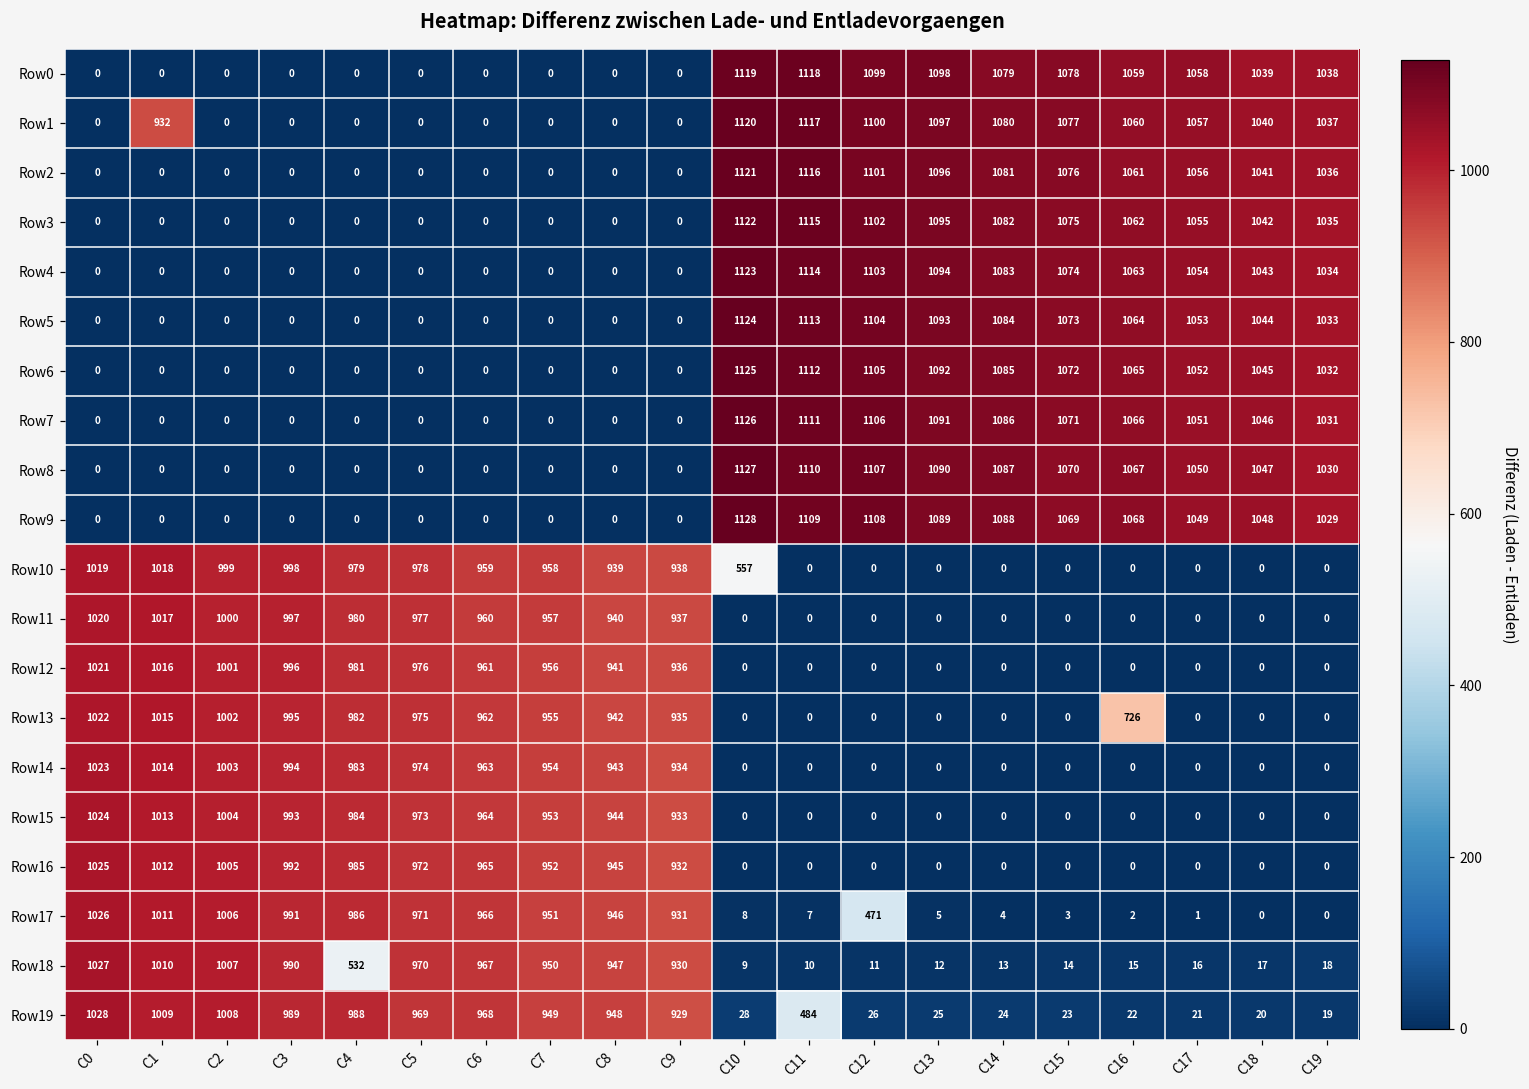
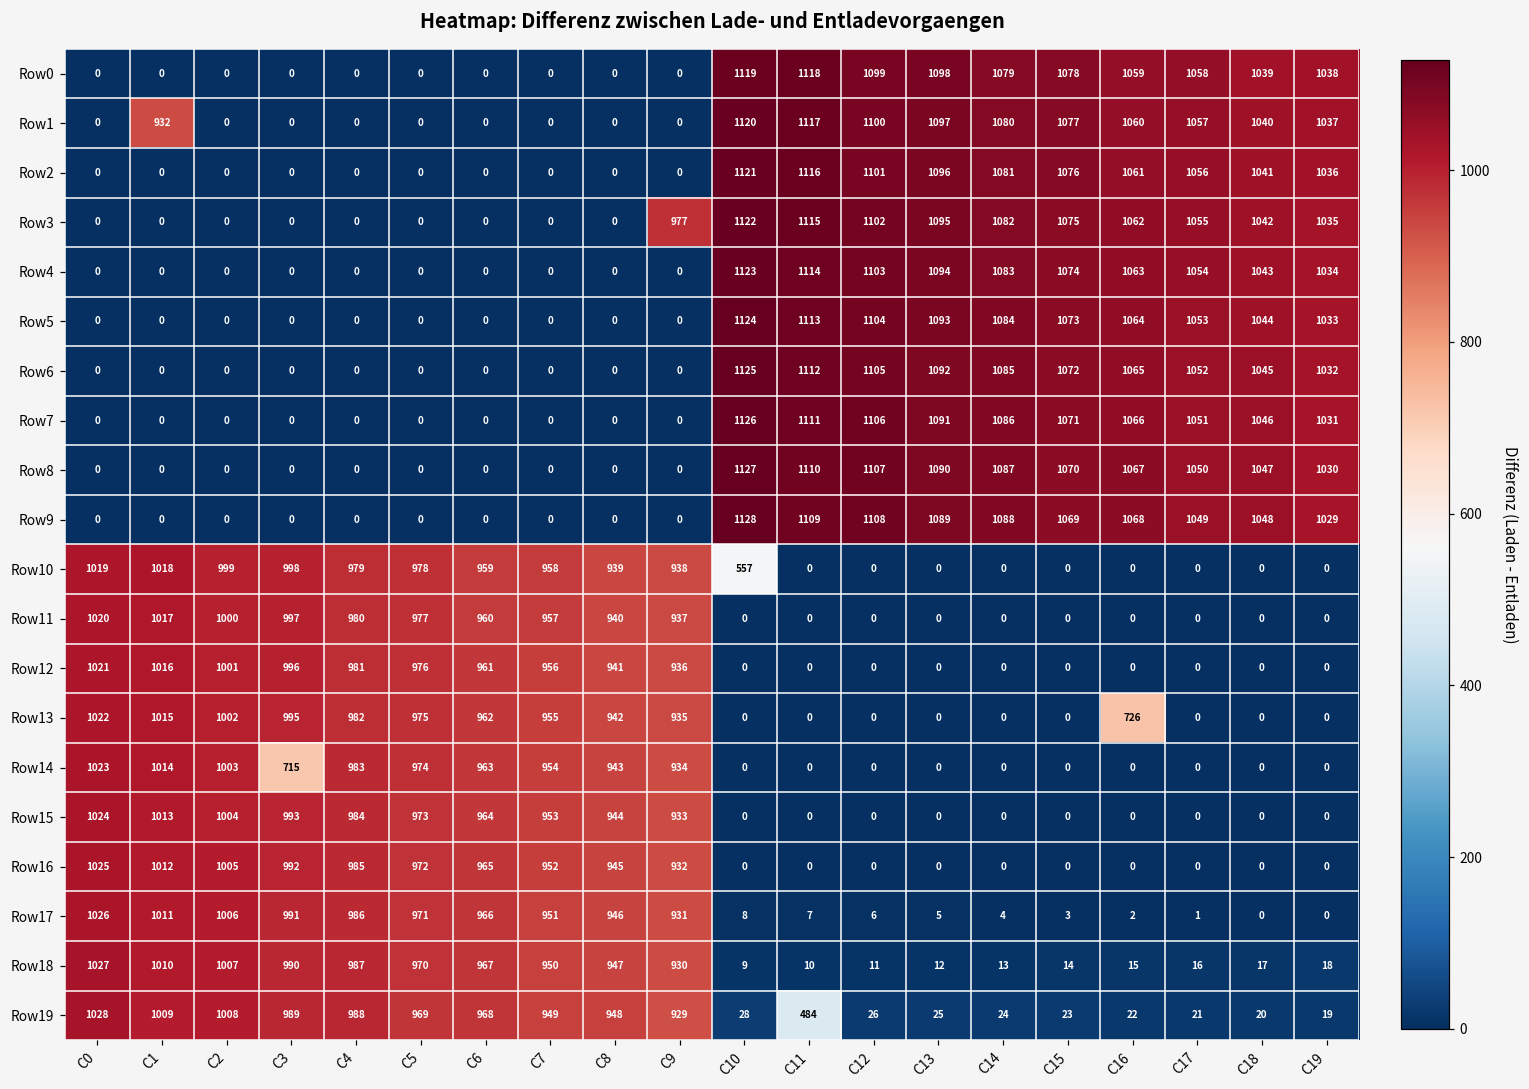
  {
    "Row3": {
      "C0": 0,
      "C1": 0,
      "C2": 0,
      "C3": 0,
      "C4": 0,
      "C5": 0,
      "C6": 0,
      "C7": 0,
      "C8": 0,
-     "C9": 0,
+     "C9": 977,
      "C10": 1122,
      "C11": 1115,
      "C12": 1102,
      "C13": 1095,
      "C14": 1082,
      "C15": 1075,
      "C16": 1062,
      "C17": 1055,
      "C18": 1042,
      "C19": 1035
    },
    "Row14": {
      "C0": 1023,
      "C1": 1014,
      "C2": 1003,
-     "C3": 994,
+     "C3": 715,
      "C4": 983,
      "C5": 974,
      "C6": 963,
      "C7": 954,
      "C8": 943,
      "C9": 934,
      "C10": 0,
      "C11": 0,
      "C12": 0,
      "C13": 0,
      "C14": 0,
      "C15": 0,
      "C16": 0,
      "C17": 0,
      "C18": 0,
      "C19": 0
    },
    "Row17": {
      "C0": 1026,
      "C1": 1011,
      "C2": 1006,
      "C3": 991,
      "C4": 986,
      "C5": 971,
      "C6": 966,
      "C7": 951,
      "C8": 946,
      "C9": 931,
      "C10": 8,
      "C11": 7,
-     "C12": 471,
+     "C12": 6,
      "C13": 5,
      "C14": 4,
      "C15": 3,
      "C16": 2,
      "C17": 1,
      "C18": 0,
      "C19": 0
    },
    "Row18": {
      "C0": 1027,
      "C1": 1010,
      "C2": 1007,
      "C3": 990,
-     "C4": 532,
+     "C4": 987,
      "C5": 970,
      "C6": 967,
      "C7": 950,
      "C8": 947,
      "C9": 930,
      "C10": 9,
      "C11": 10,
      "C12": 11,
      "C13": 12,
      "C14": 13,
      "C15": 14,
      "C16": 15,
      "C17": 16,
      "C18": 17,
      "C19": 18
    }
  }
